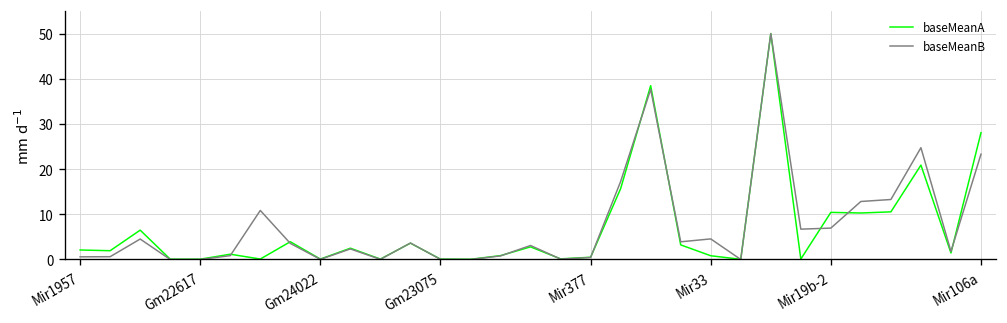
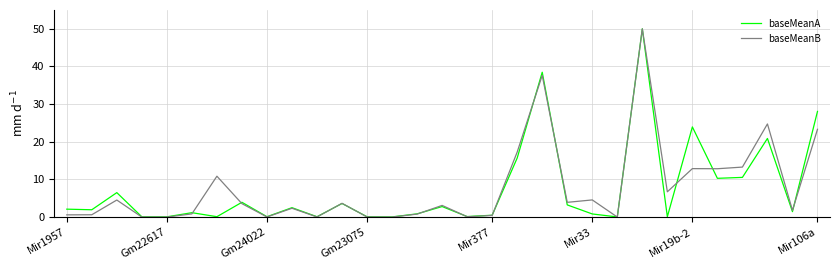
  {
    "baseMeanA": {
      "Mir1957": 2,
      "Mir33": 1,
-     "Mir19b-2": 10,
+     "Mir19b-2": 24,
      "Mir106a": 28
    },
    "baseMeanB": {
      "Mir1957": 1,
      "Mir33": 5,
-     "Mir19b-2": 7,
+     "Mir19b-2": 13,
      "Mir106a": 23
    }
  }
